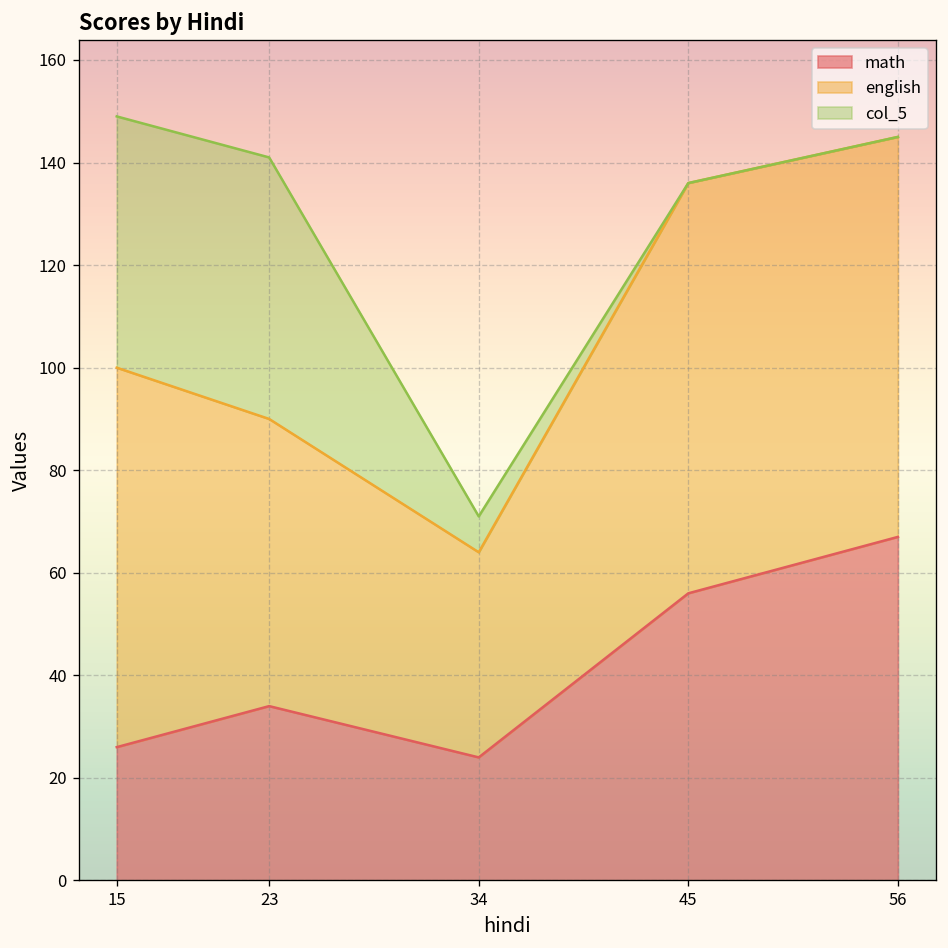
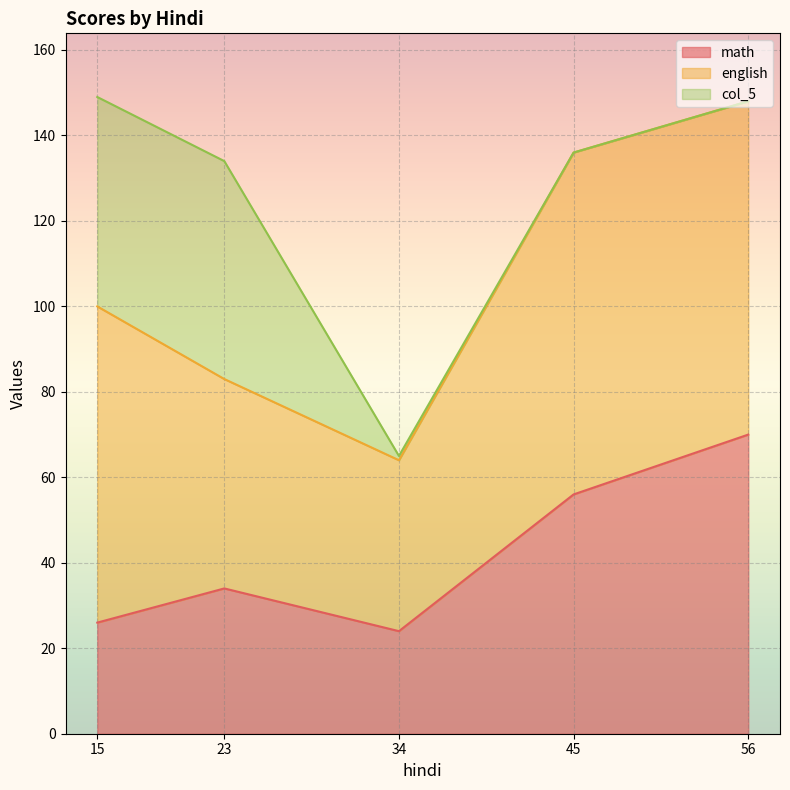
  {
    "math": {
      "15": 26,
      "23": 34,
      "34": 24,
      "45": 56,
-     "56": 67
+     "56": 70
    },
    "english": {
      "15": 74,
-     "23": 56,
+     "23": 49,
      "34": 40
    },
    "col_5": {
      "15": 49,
      "23": 51,
-     "34": 7
+     "34": 1
    }
  }
